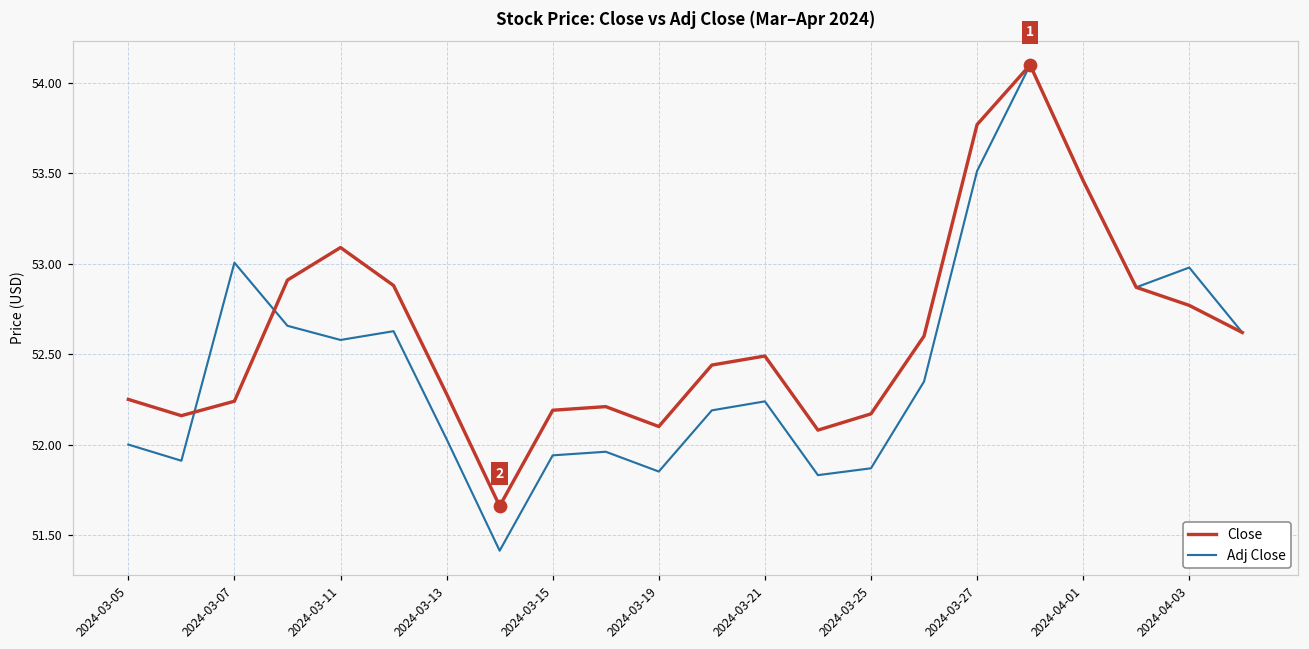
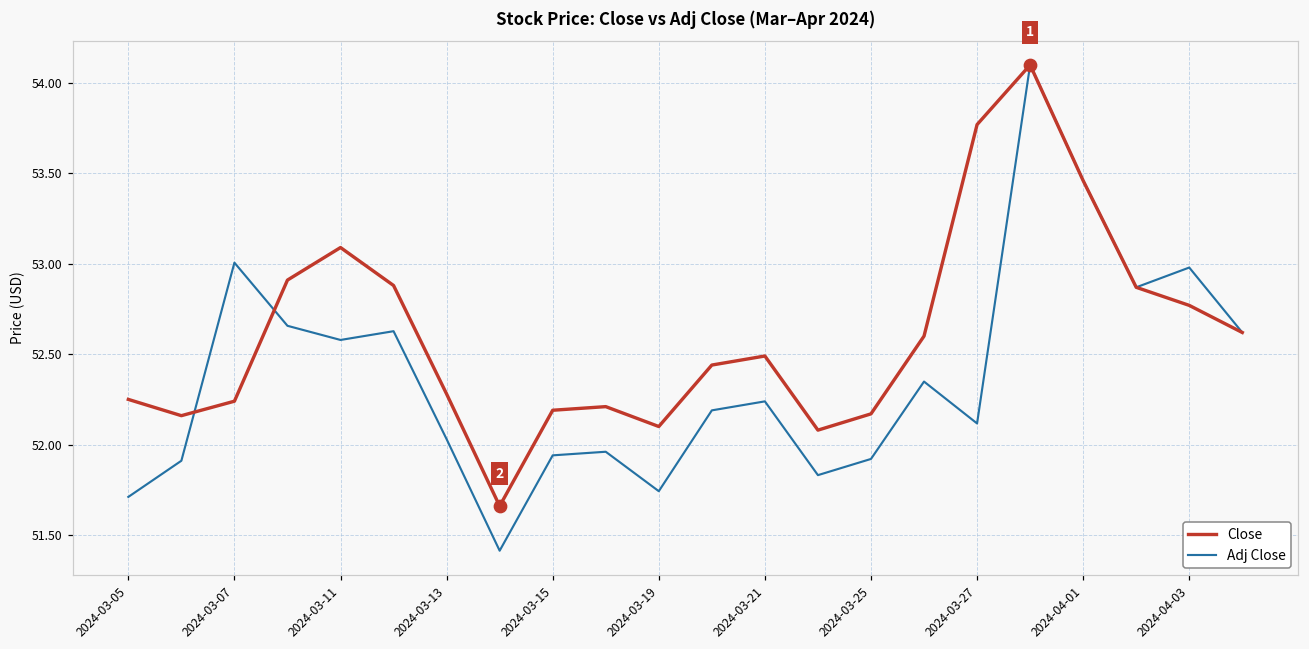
  {
    "Adj Close": {
-     "2024-03-05": 52.00,
+     "2024-03-05": 51.71,
      "2024-03-07": 53.01,
      "2024-03-11": 52.58,
      "2024-03-13": 52.03,
      "2024-03-15": 51.94,
-     "2024-03-19": 51.85,
+     "2024-03-19": 51.74,
      "2024-03-21": 52.24,
-     "2024-03-25": 51.87,
-     "2024-03-27": 53.51,
+     "2024-03-25": 51.92,
+     "2024-03-27": 52.12,
      "2024-04-03": 52.98
    }
  }
